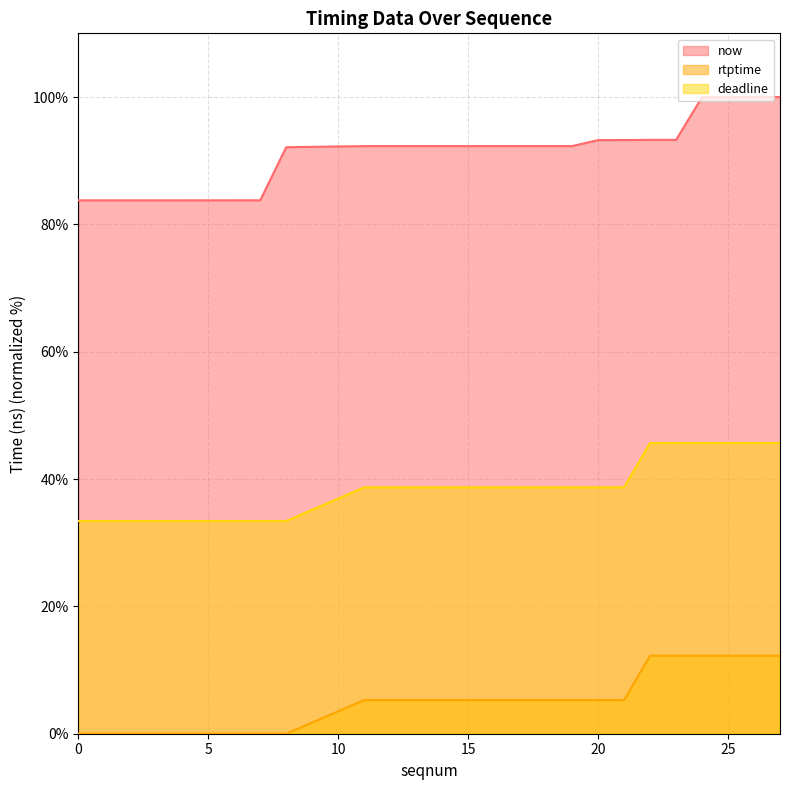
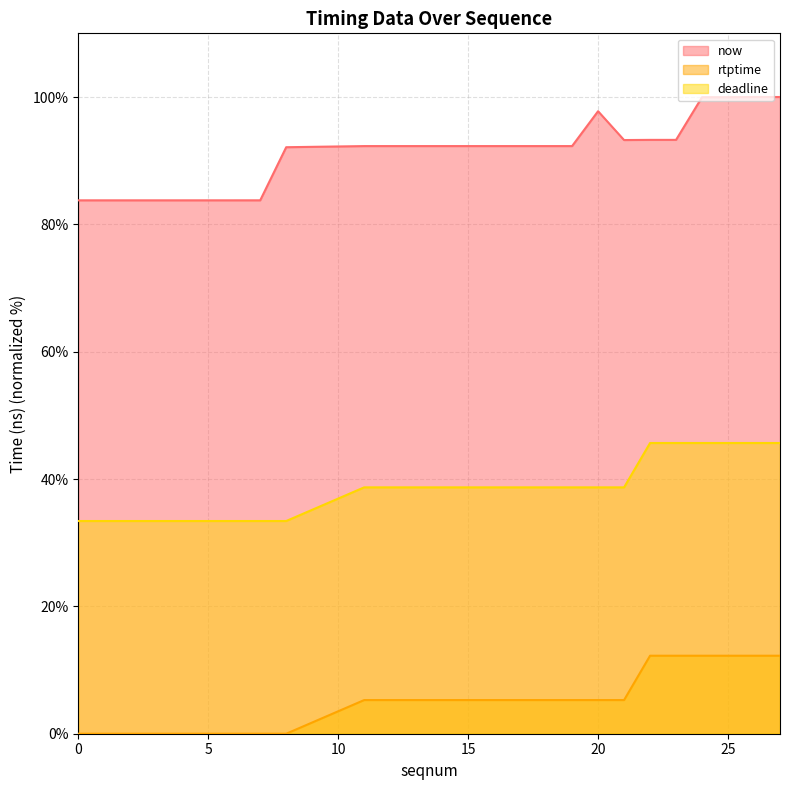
  {
    "now": {
      "0": "84%",
      "5": "84%",
-     "20": "93%"
+     "20": "98%"
    }
  }
